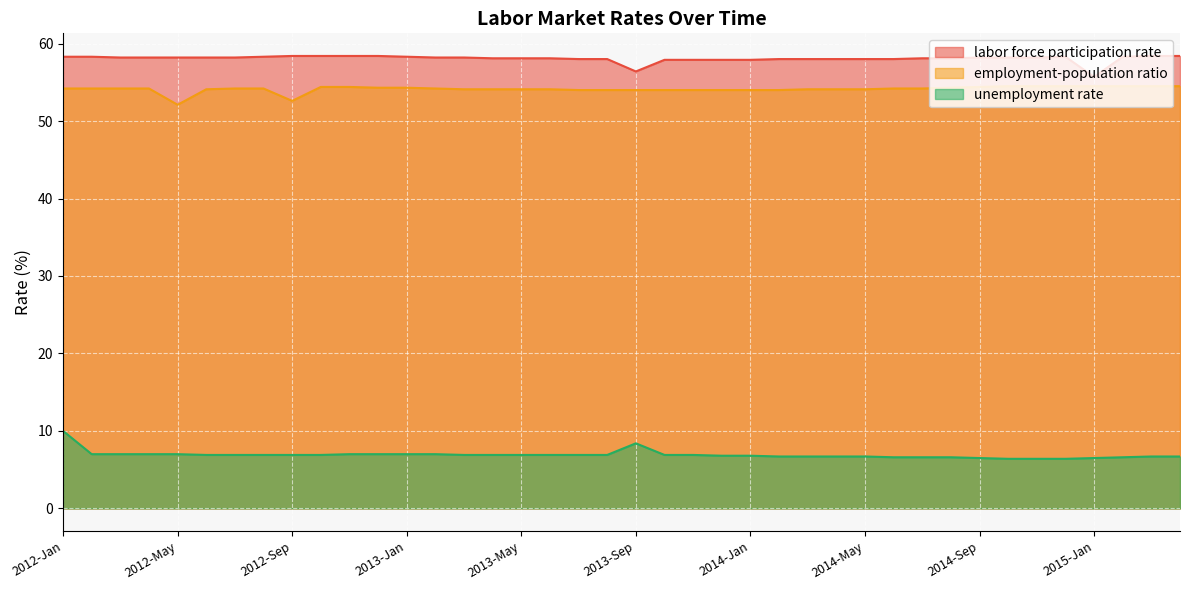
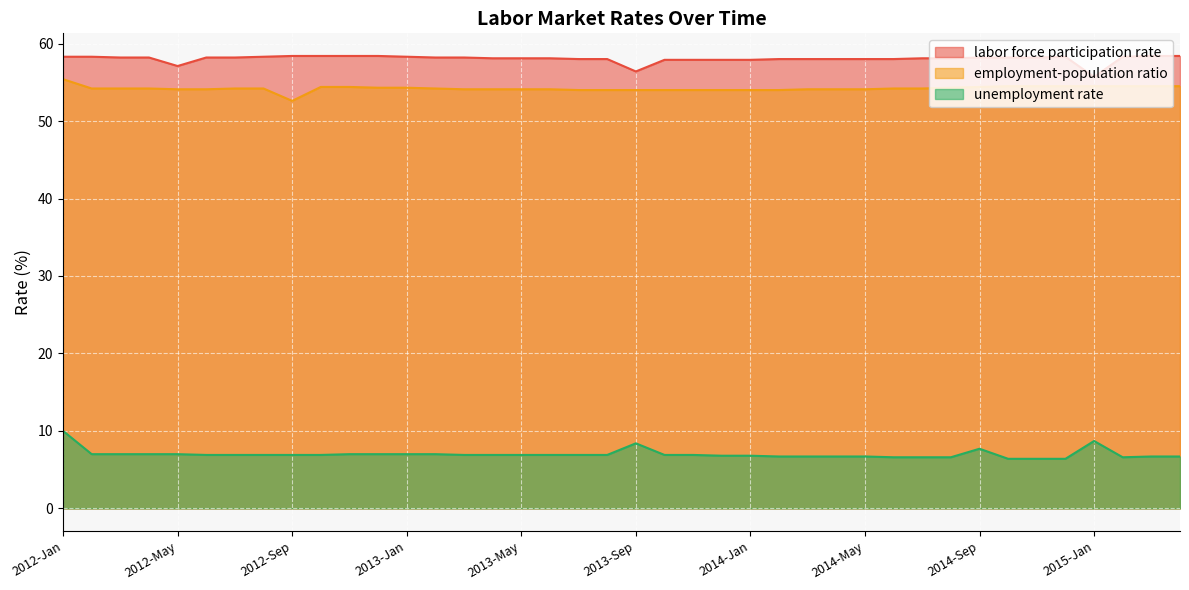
  {
    "labor force participation rate": {
      "2012-Jan": 58,
-     "2012-May": 58,
+     "2012-May": 57,
      "2012-Sep": 58,
      "2013-Jan": 58,
      "2013-May": 58,
      "2013-Sep": 56,
      "2014-Jan": 58,
      "2014-May": 58
    },
    "employment-population ratio": {
-     "2012-Jan": 54,
-     "2012-May": 52,
+     "2012-Jan": 55,
+     "2012-May": 54,
      "2012-Sep": 53,
      "2013-Jan": 54,
      "2013-May": 54,
      "2013-Sep": 54,
      "2014-Jan": 54,
      "2014-May": 54
    },
    "unemployment rate": {
      "2012-Jan": 10,
      "2012-May": 7,
      "2012-Sep": 7,
      "2013-Jan": 7,
      "2013-May": 7,
      "2013-Sep": 8,
      "2014-Jan": 7,
      "2014-May": 7,
-     "2014-Sep": 7,
-     "2015-Jan": 7
+     "2014-Sep": 8,
+     "2015-Jan": 9
    }
  }
